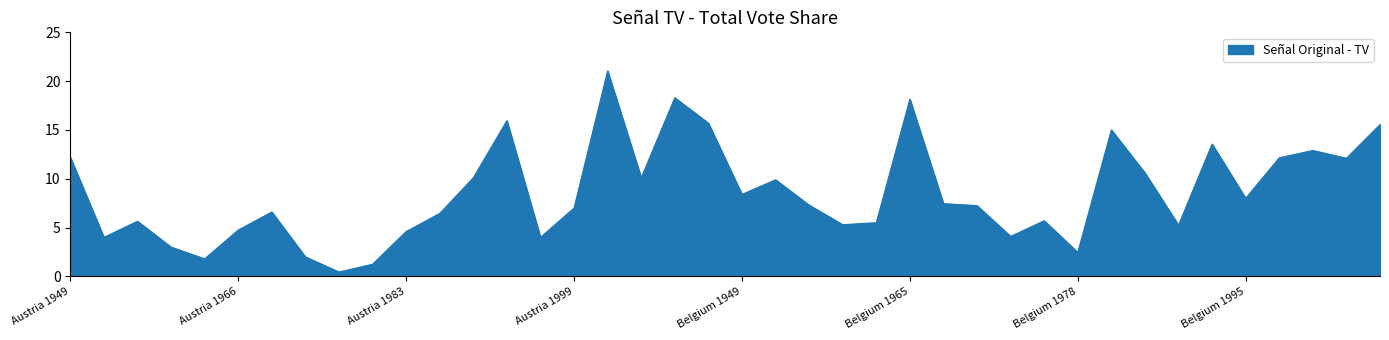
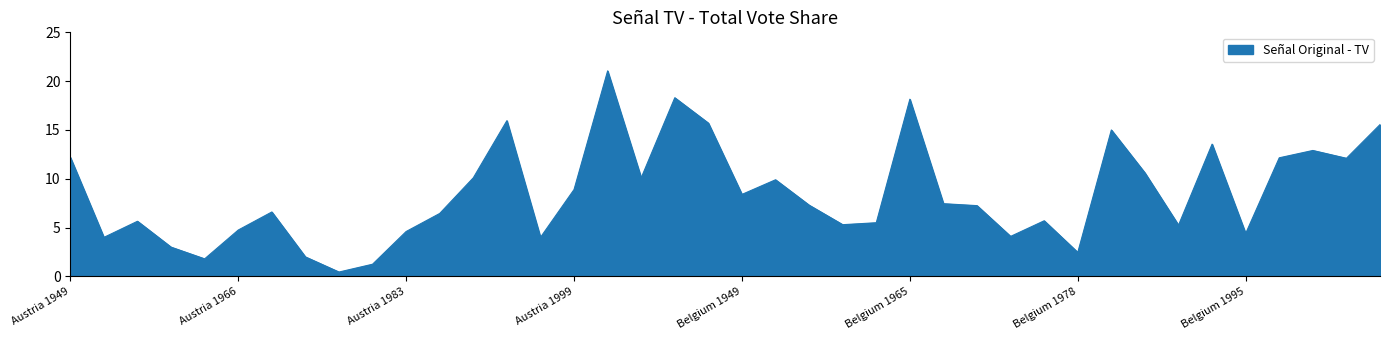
  {
    "Austria 1949": 12,
    "Austria 1966": 5,
    "Austria 1983": 5,
-   "Austria 1999": 7,
+   "Austria 1999": 9,
    "Belgium 1949": 8,
    "Belgium 1965": 18,
    "Belgium 1978": 2,
-   "Belgium 1995": 8
+   "Belgium 1995": 4
  }
